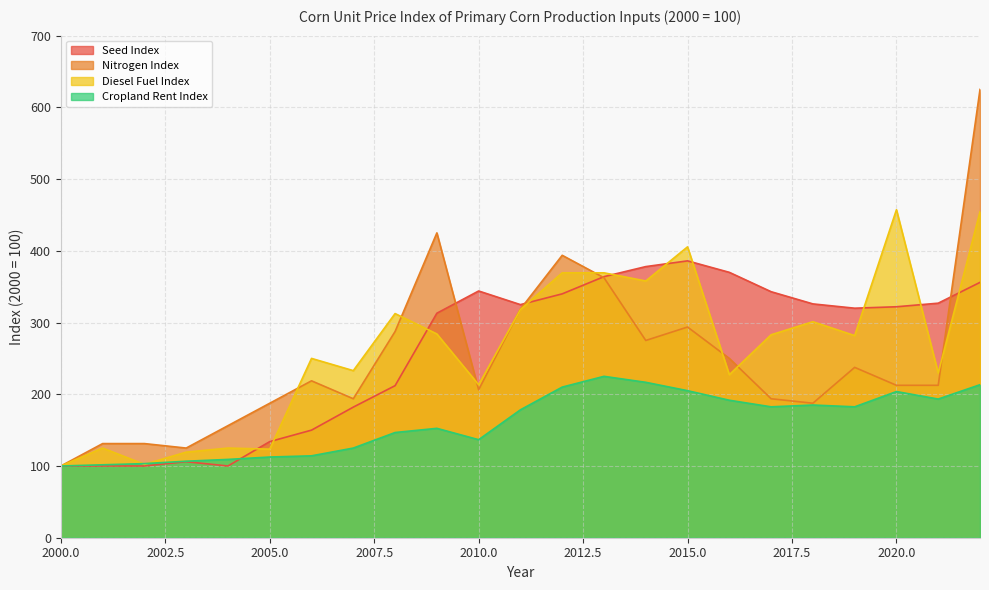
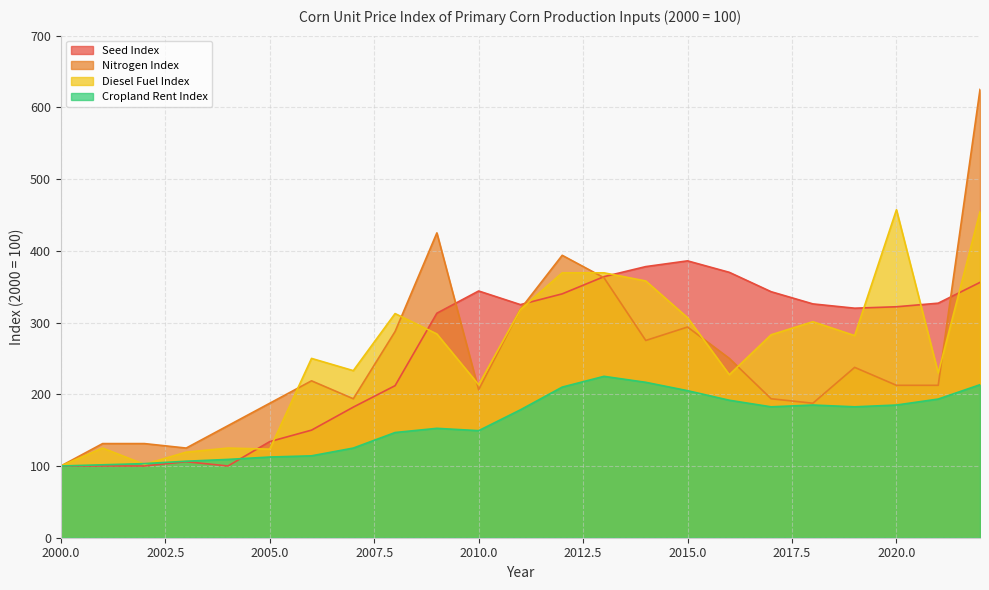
  {
    "Diesel Fuel Index": {
      "2005.0": 120,
      "2010.0": 210,
-     "2015.0": 410,
+     "2015.0": 310,
      "2020.0": 460
    },
    "Cropland Rent Index": {
      "2005.0": 110,
-     "2010.0": 140,
+     "2010.0": 150,
      "2015.0": 210,
-     "2020.0": 200
+     "2020.0": 190
    }
  }
